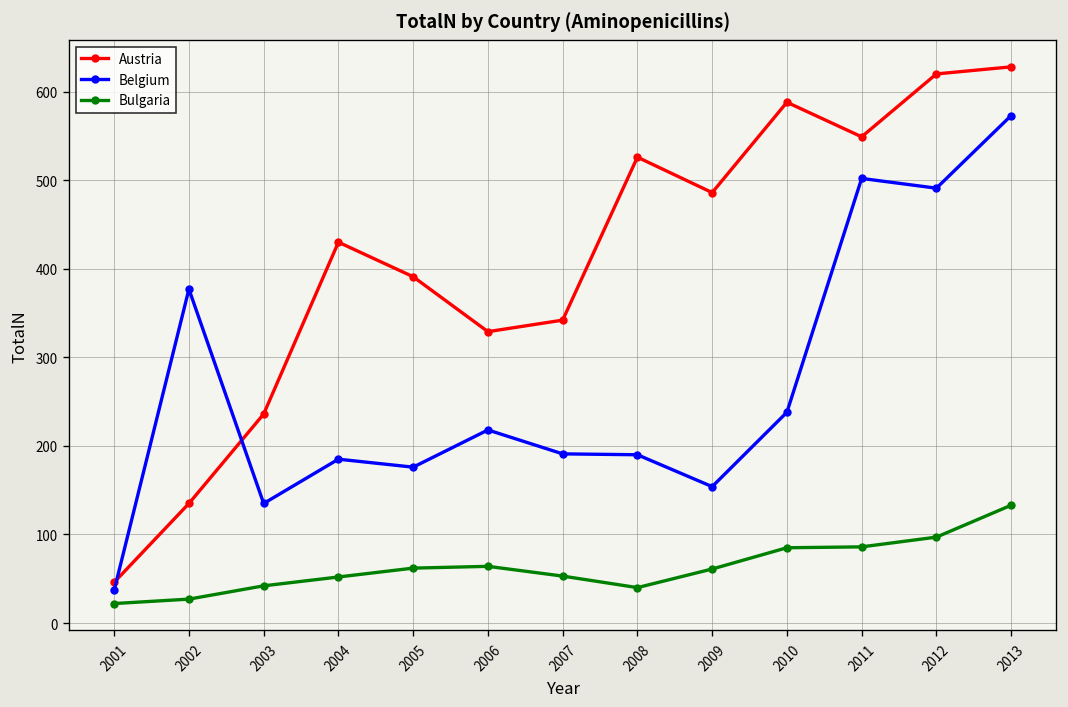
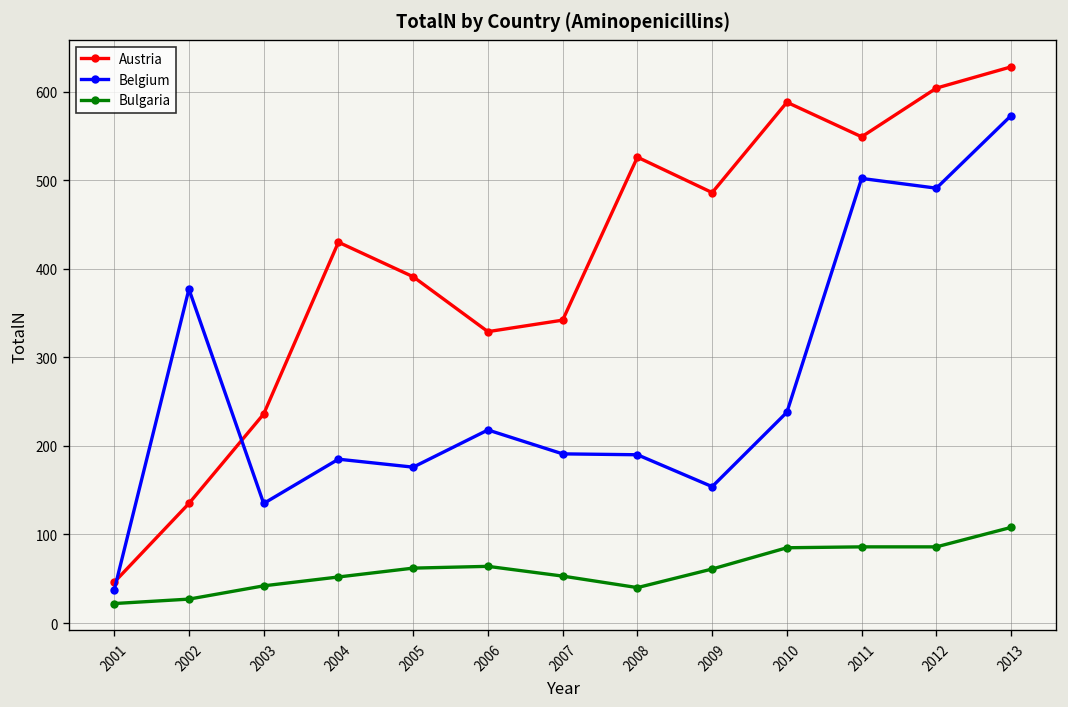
  {
    "Austria": {
      "2001": 50,
      "2002": 140,
      "2003": 240,
      "2004": 430,
      "2005": 390,
      "2006": 330,
      "2007": 340,
      "2008": 530,
      "2009": 490,
      "2010": 590,
      "2011": 550,
-     "2012": 620,
+     "2012": 600,
      "2013": 630
    },
    "Belgium": {
      "2001": 40,
      "2002": 380,
      "2003": 140,
      "2004": 190,
      "2005": 180,
      "2006": 220,
      "2007": 190,
      "2008": 190,
      "2009": 150,
      "2010": 240,
      "2011": 500,
      "2012": 490,
      "2013": 570
    },
    "Bulgaria": {
      "2001": 20,
      "2002": 30,
      "2003": 40,
      "2004": 50,
      "2005": 60,
      "2006": 60,
      "2007": 50,
      "2008": 40,
      "2009": 60,
      "2010": 90,
      "2011": 90,
-     "2012": 100,
-     "2013": 130
+     "2012": 90,
+     "2013": 110
    }
  }
